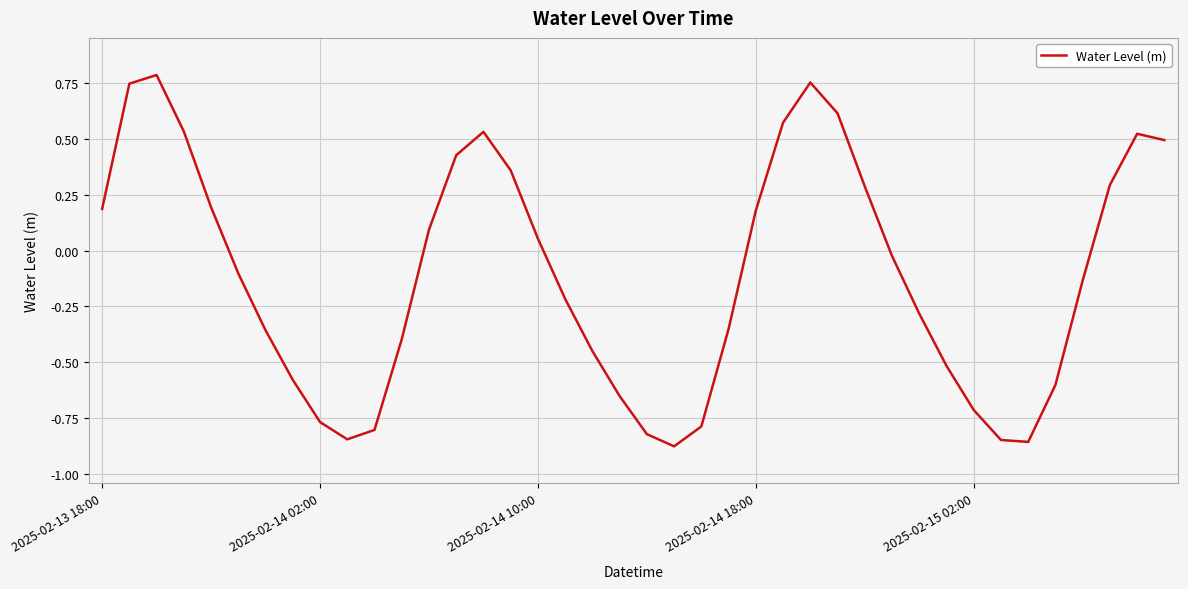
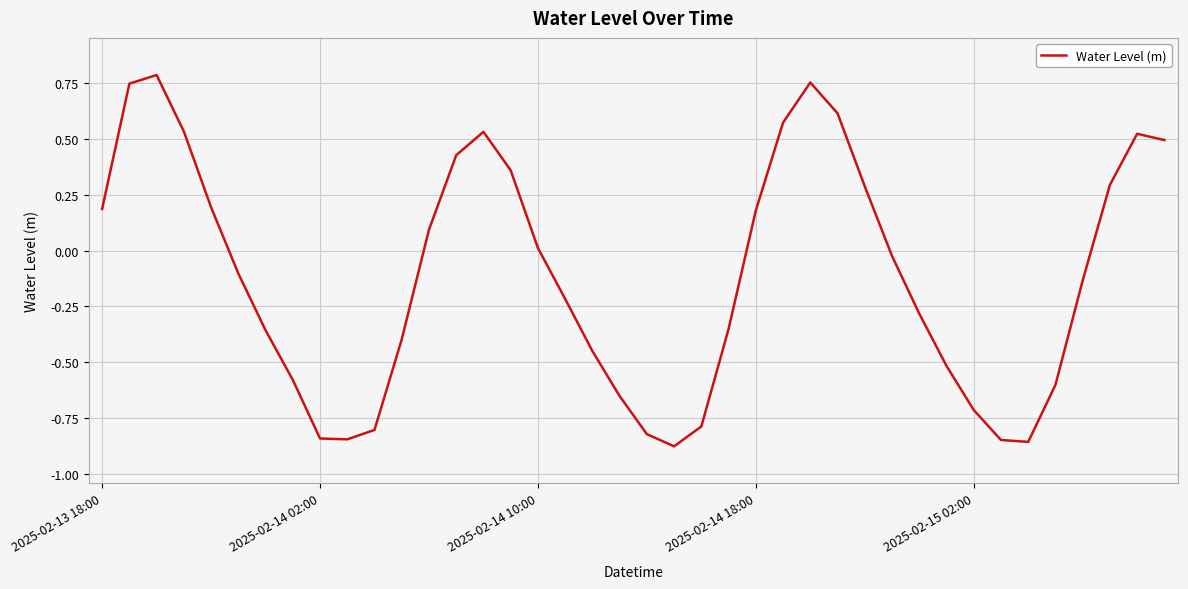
  {
    "2025-02-13 18:00": 0.19,
-   "2025-02-14 02:00": -0.77,
-   "2025-02-14 10:00": 0.05,
+   "2025-02-14 02:00": -0.84,
+   "2025-02-14 10:00": 0.01,
    "2025-02-14 18:00": 0.18,
    "2025-02-15 02:00": -0.71
  }
